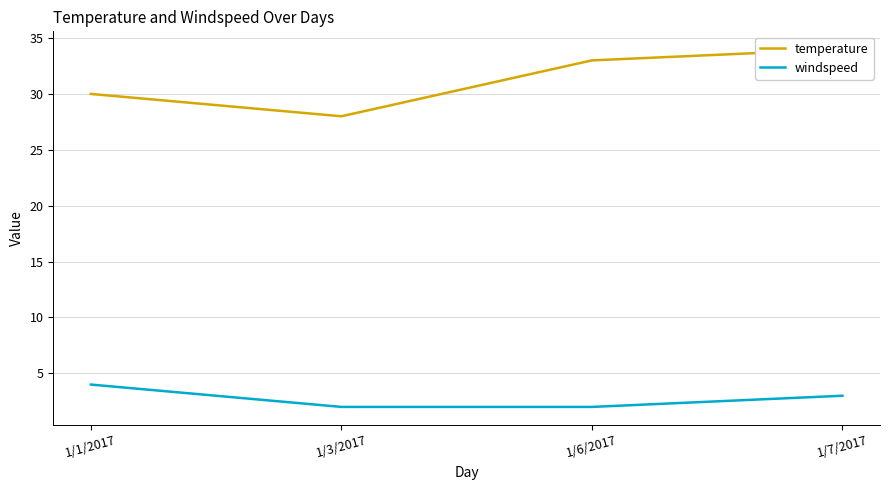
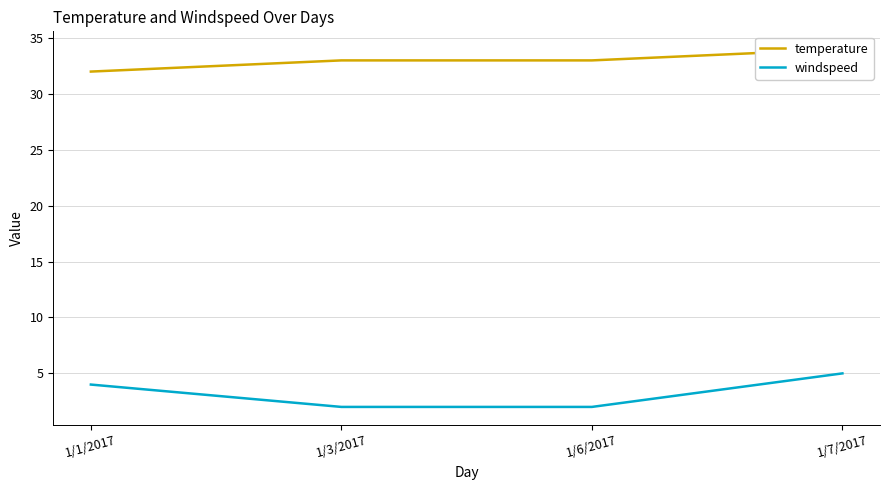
  {
    "temperature": {
-     "1/1/2017": 30,
-     "1/3/2017": 28,
+     "1/1/2017": 32,
+     "1/3/2017": 33,
      "1/6/2017": 33
    },
    "windspeed": {
      "1/1/2017": 4,
      "1/3/2017": 2,
      "1/6/2017": 2,
-     "1/7/2017": 3
+     "1/7/2017": 5
    }
  }
